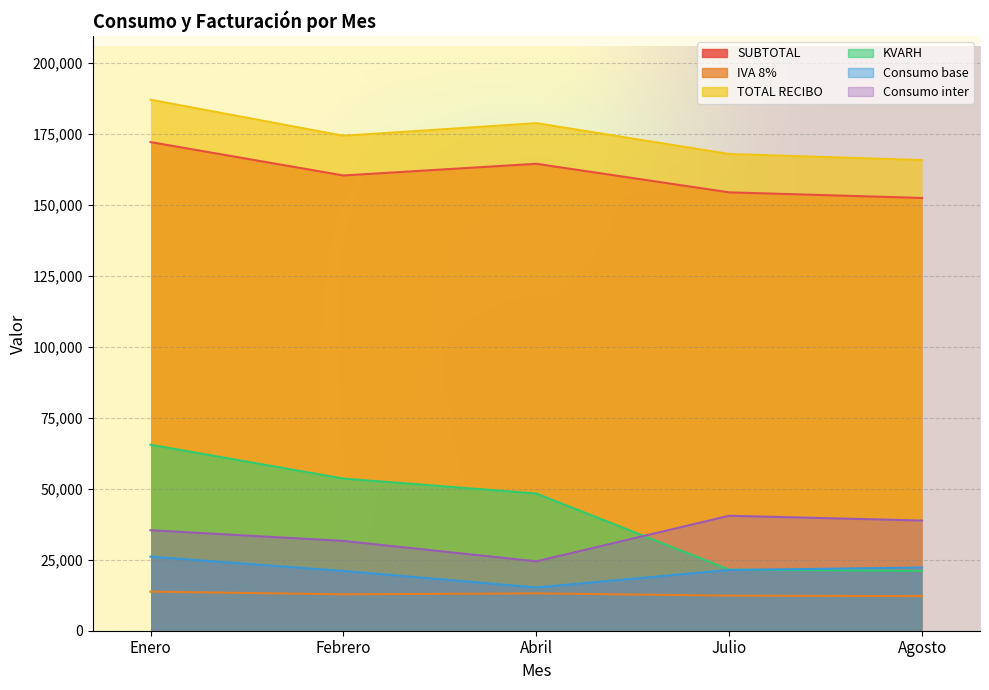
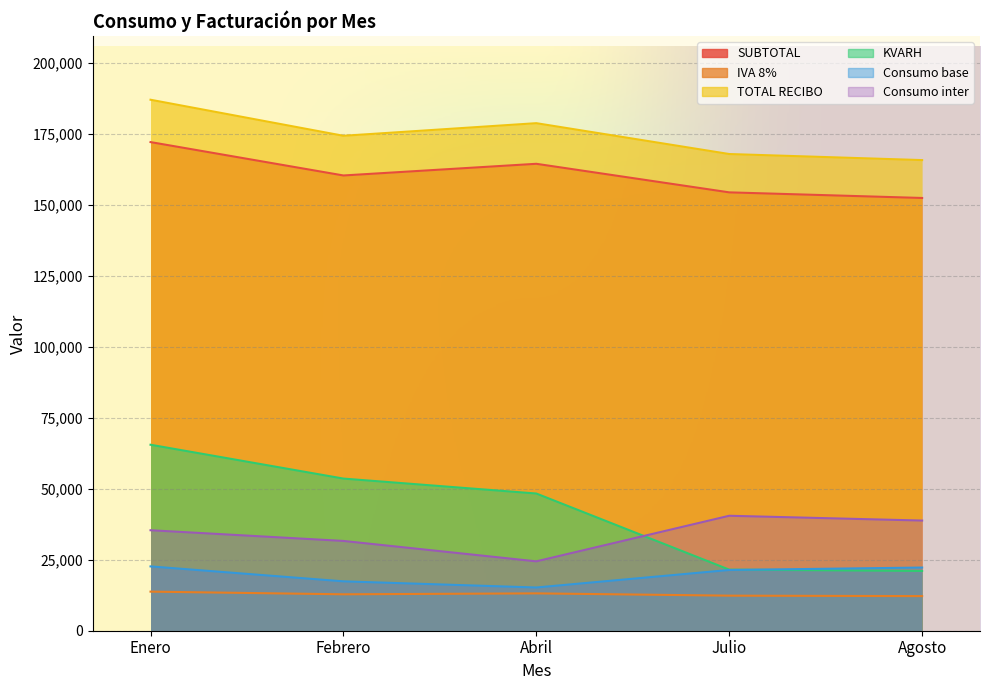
  {
    "TOTAL RECIBO": {
      "Enero": "187,000",
      "Febrero": "174,000",
      "Abril": "179,000",
      "Julio": "168,000",
      "Agosto": "166,000"
    },
    "KVARH": {
      "Enero": "66,000",
      "Febrero": "54,000",
      "Abril": "48,000",
      "Agosto": "21,000"
    },
    "Consumo base": {
-     "Enero": "26,000",
-     "Febrero": "21,000",
+     "Enero": "23,000",
+     "Febrero": "17,000",
      "Abril": "15,000",
      "Agosto": "22,000"
    },
    "Consumo inter": {
      "Enero": "35,000",
      "Febrero": "32,000",
      "Abril": "24,000",
      "Julio": "40,000",
      "Agosto": "39,000"
    }
  }
